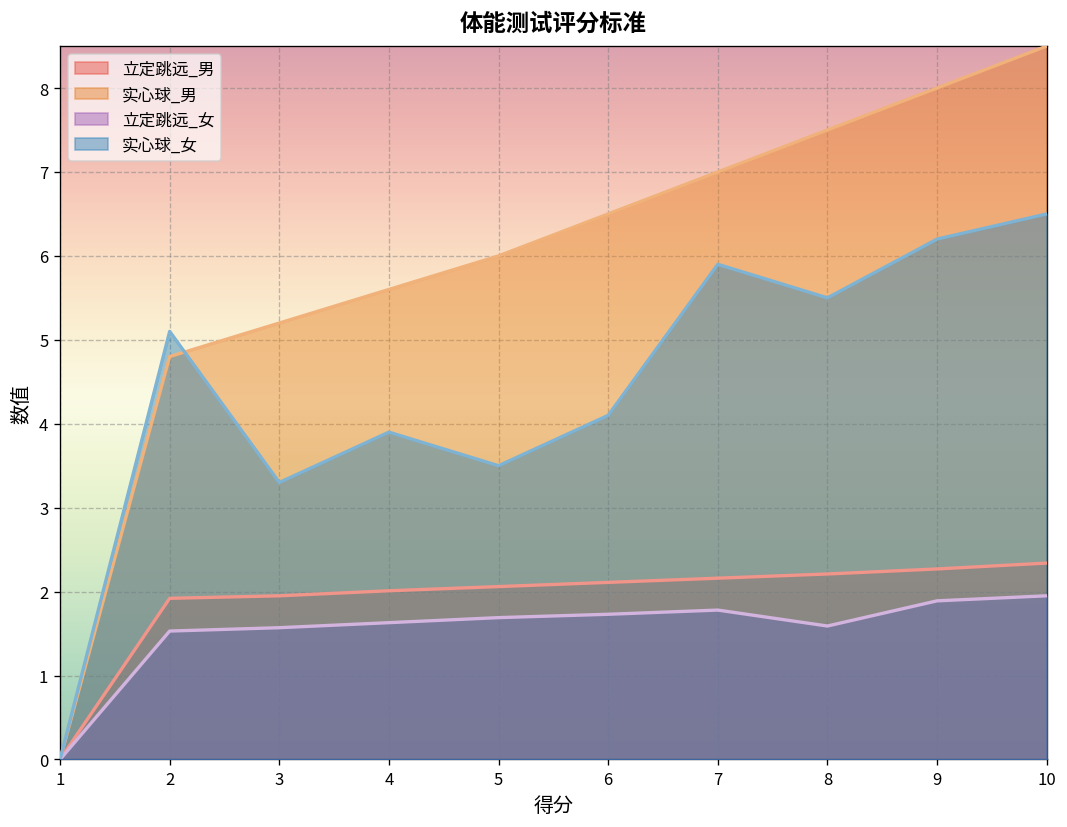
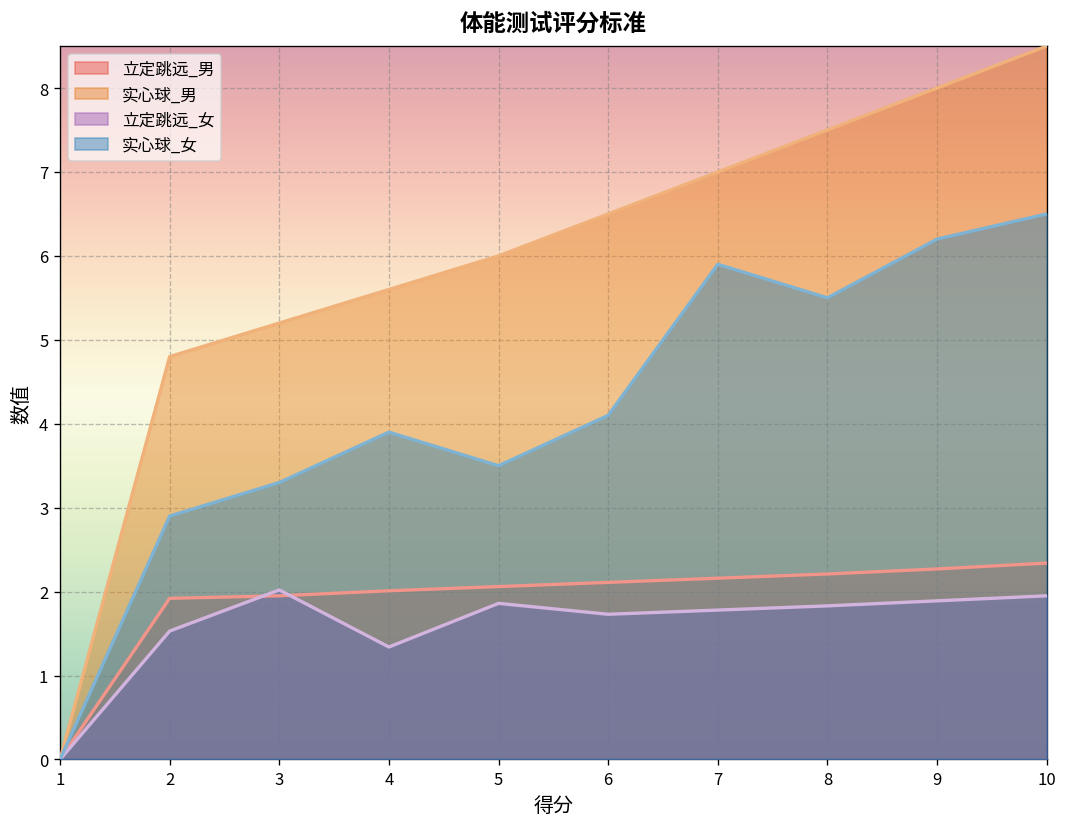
  {
    "立定跳远_女": {
      "2": 1.5,
-     "3": 1.6,
-     "4": 1.6,
-     "5": 1.7,
+     "3": 2.0,
+     "4": 1.3,
+     "5": 1.9,
      "6": 1.7,
      "7": 1.8,
-     "8": 1.6,
+     "8": 1.8,
      "9": 1.9,
      "10": 2.0
    },
    "实心球_女": {
-     "2": 5.1,
+     "2": 2.9,
      "3": 3.3,
      "4": 3.9,
      "5": 3.5,
      "6": 4.1,
      "7": 5.9,
      "8": 5.5,
      "9": 6.2,
      "10": 6.5
    }
  }
